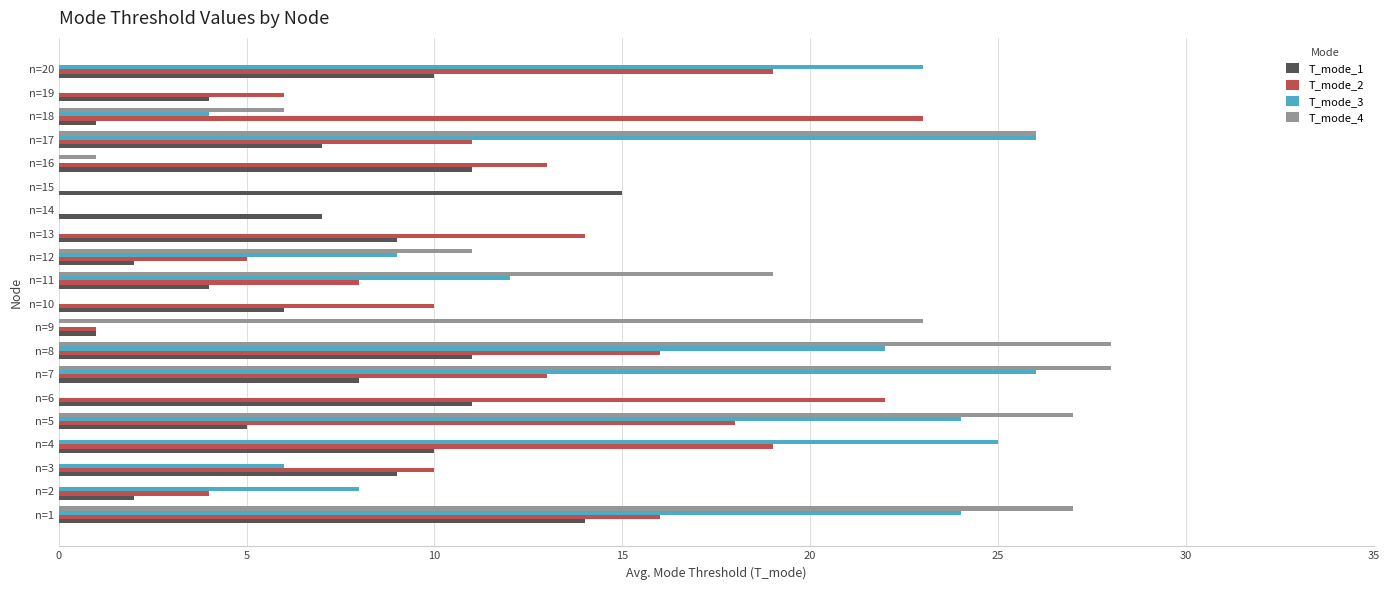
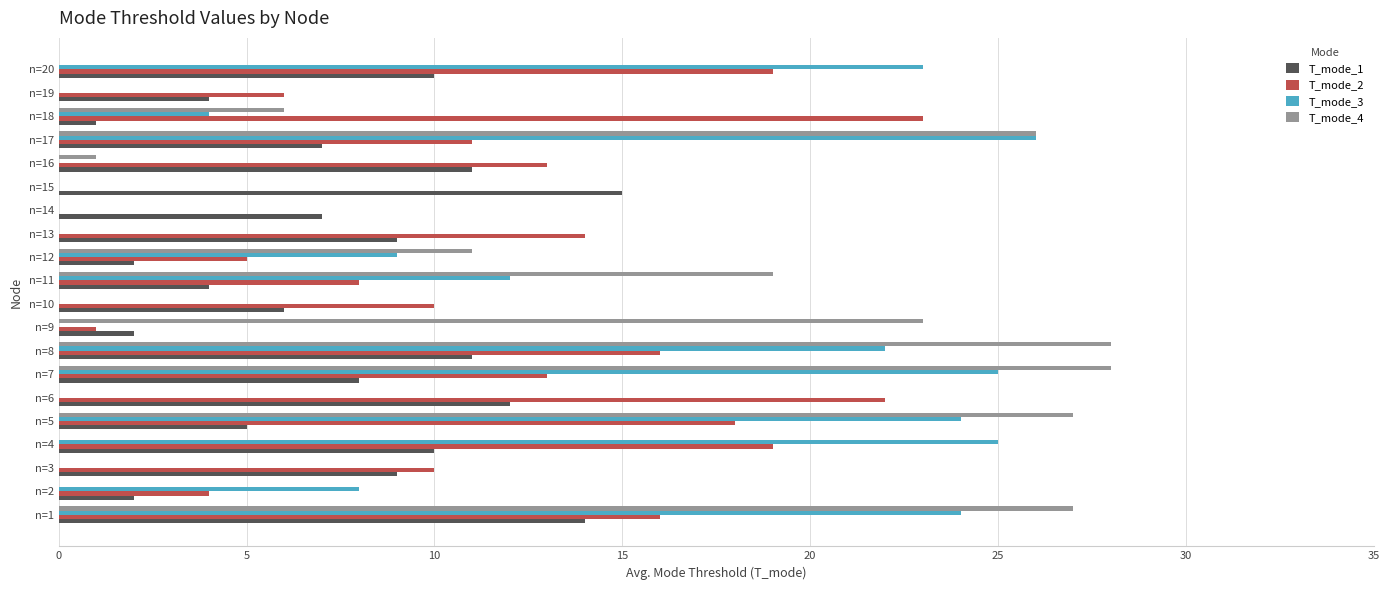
  {
    "T_mode_1": {
      "n=20": 10,
      "n=19": 4,
      "n=18": 1,
      "n=17": 7,
      "n=16": 11,
      "n=15": 15,
      "n=14": 7,
      "n=13": 9,
      "n=12": 2,
      "n=11": 4,
      "n=10": 6,
-     "n=9": 1,
+     "n=9": 2,
      "n=8": 11,
      "n=7": 8,
-     "n=6": 11,
+     "n=6": 12,
      "n=5": 5,
      "n=4": 10,
      "n=3": 9,
      "n=2": 2,
      "n=1": 14
    },
    "T_mode_2": {
      "n=20": 19,
      "n=19": 6,
      "n=18": 23,
      "n=17": 11,
      "n=16": 13,
      "n=15": 0,
      "n=14": 0,
      "n=13": 14,
      "n=12": 5,
      "n=11": 8,
      "n=10": 10,
      "n=9": 1,
      "n=8": 16,
      "n=7": 13,
      "n=6": 22,
      "n=5": 18,
      "n=4": 19,
      "n=3": 10,
      "n=2": 4,
      "n=1": 16
    },
    "T_mode_3": {
      "n=20": 23,
      "n=19": 0,
      "n=18": 4,
      "n=17": 26,
      "n=16": 0,
      "n=15": 0,
      "n=14": 0,
      "n=13": 0,
      "n=12": 9,
      "n=11": 12,
      "n=10": 0,
      "n=9": 0,
      "n=8": 22,
-     "n=7": 26,
+     "n=7": 25,
      "n=6": 0,
      "n=5": 24,
      "n=4": 25,
-     "n=3": 6,
+     "n=3": 0,
      "n=2": 8,
      "n=1": 24
    },
    "T_mode_4": {
      "n=20": 0,
      "n=19": 0,
      "n=18": 6,
      "n=17": 26,
      "n=16": 1,
      "n=15": 0,
      "n=14": 0,
      "n=13": 0,
      "n=12": 11,
      "n=11": 19,
      "n=10": 0,
      "n=9": 23,
      "n=8": 28,
      "n=7": 28,
      "n=6": 0,
      "n=5": 27,
      "n=4": 0,
      "n=3": 0,
      "n=2": 0,
      "n=1": 27
    }
  }
